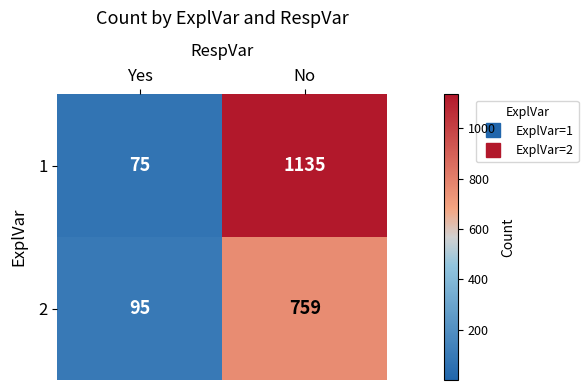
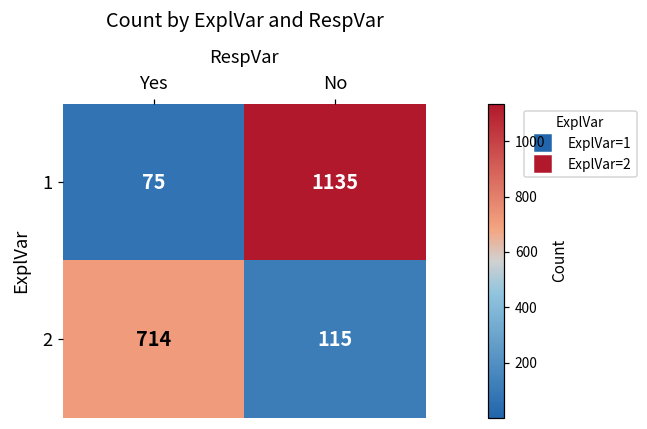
  {
    "1": {
      "Yes": 75,
      "No": 1135
    },
    "2": {
-     "Yes": 95,
-     "No": 759
+     "Yes": 714,
+     "No": 115
    }
  }
